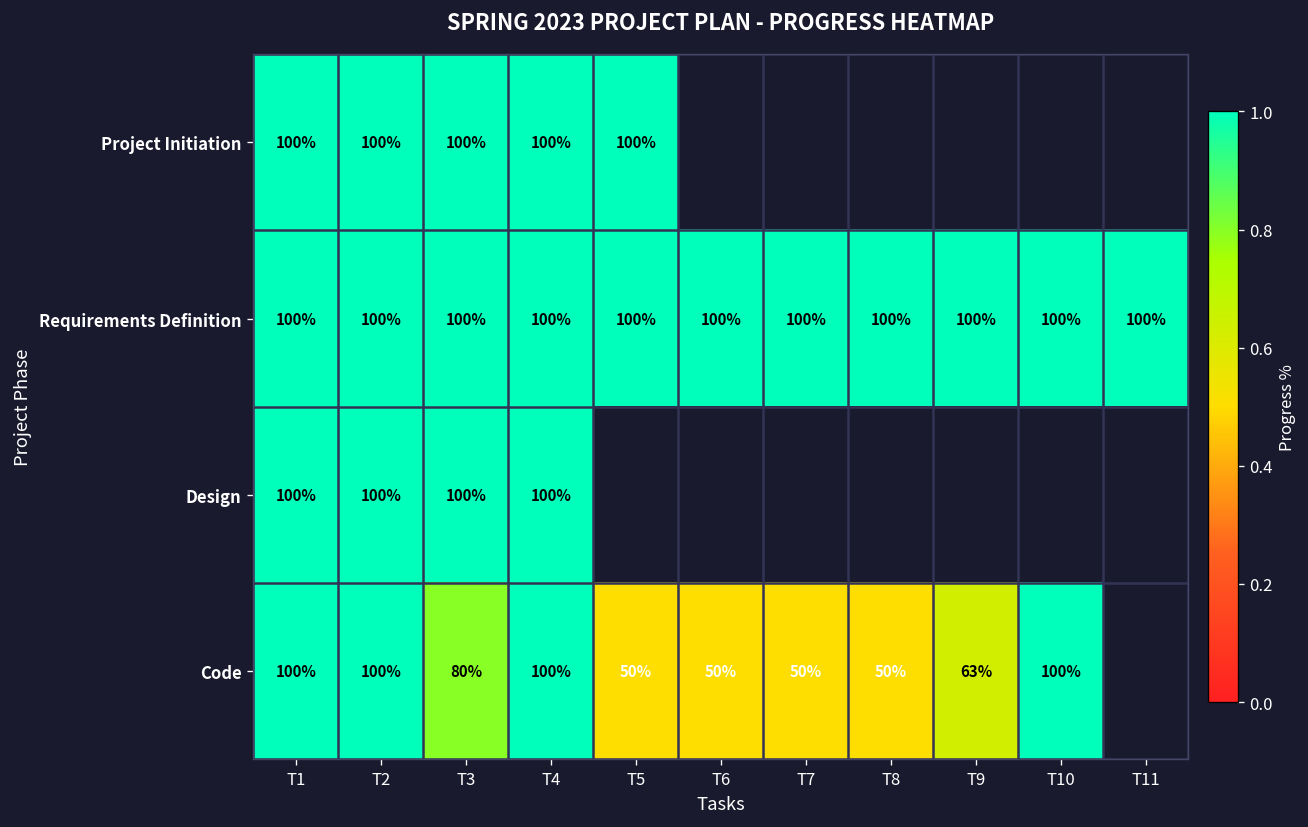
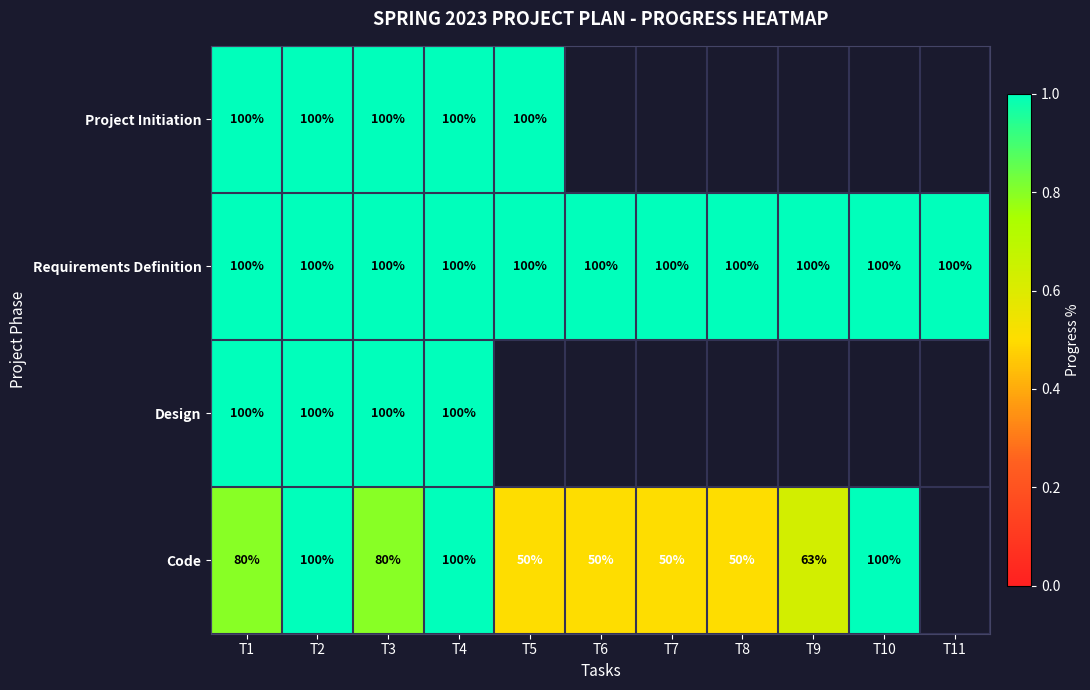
  {
    "Project Initiation": {
      "T1": "100%",
      "T2": "100%",
      "T3": "100%",
      "T4": "100%",
      "T5": "100%"
    },
    "Requirements Definition": {
      "T1": "100%",
      "T2": "100%",
      "T3": "100%",
      "T4": "100%",
      "T5": "100%",
      "T6": "100%",
      "T7": "100%",
      "T8": "100%",
      "T9": "100%",
      "T10": "100%",
      "T11": "100%"
    },
    "Design": {
      "T1": "100%",
      "T2": "100%",
      "T3": "100%",
      "T4": "100%"
    },
    "Code": {
-     "T1": "100%",
+     "T1": "80%",
      "T2": "100%",
      "T3": "80%",
      "T4": "100%",
      "T5": "50%",
      "T6": "50%",
      "T7": "50%",
      "T8": "50%",
      "T9": "63%",
      "T10": "100%"
    }
  }
